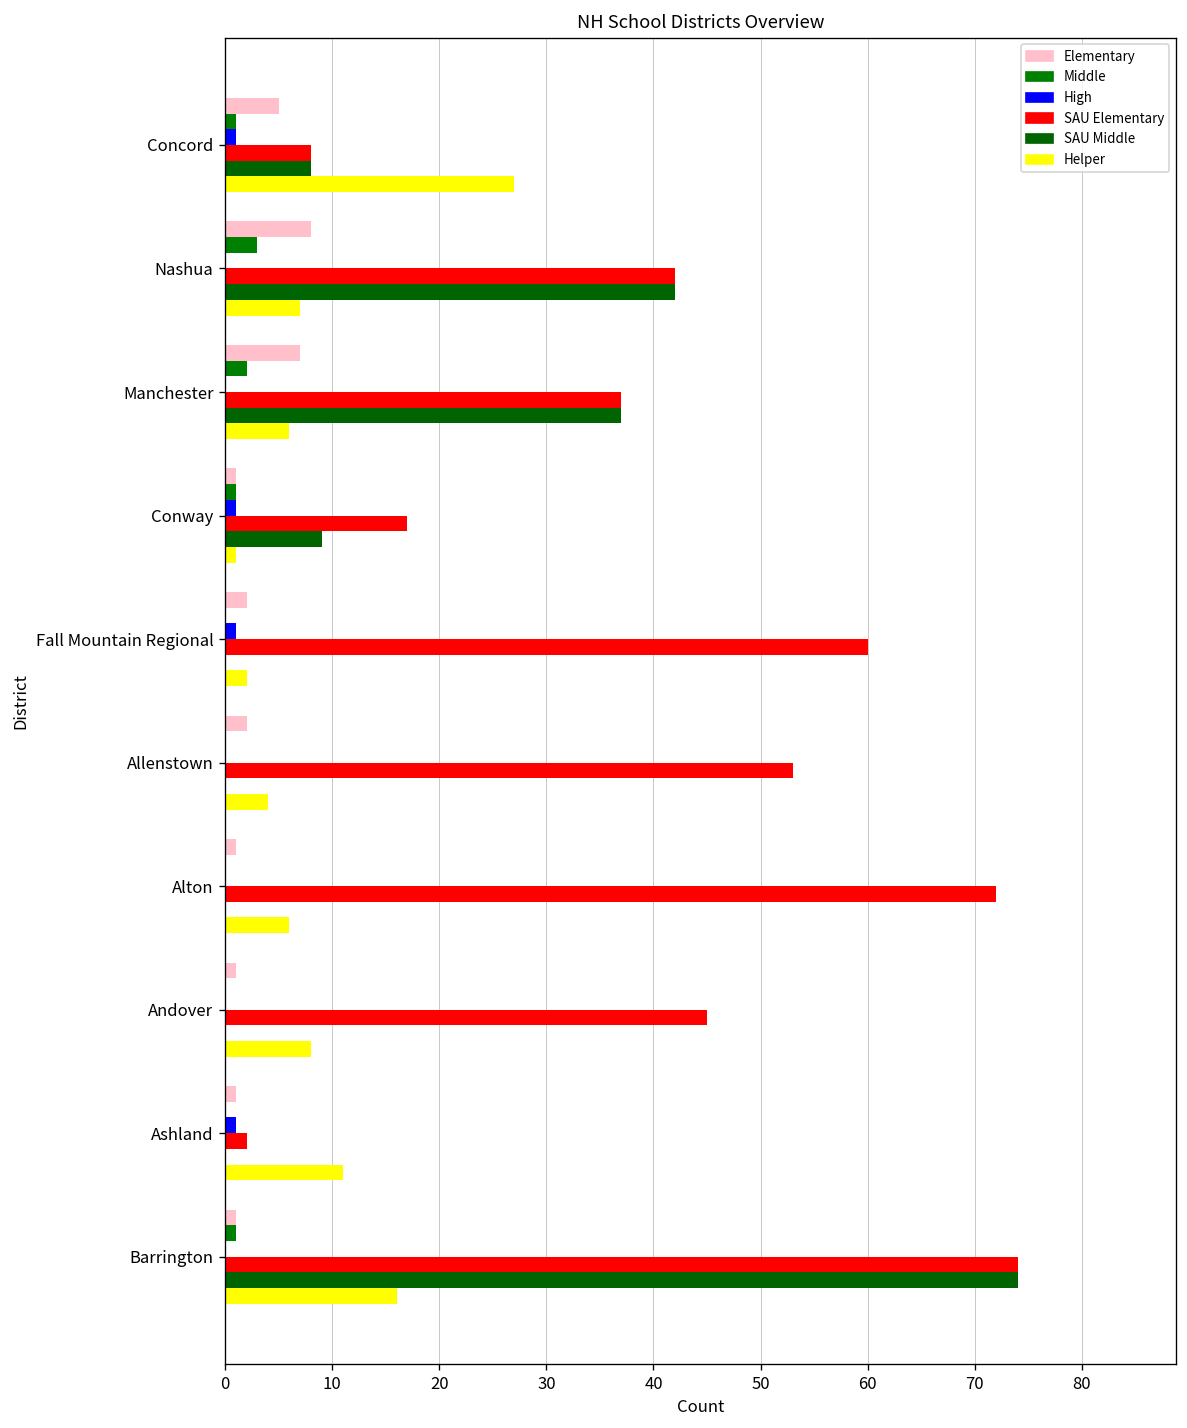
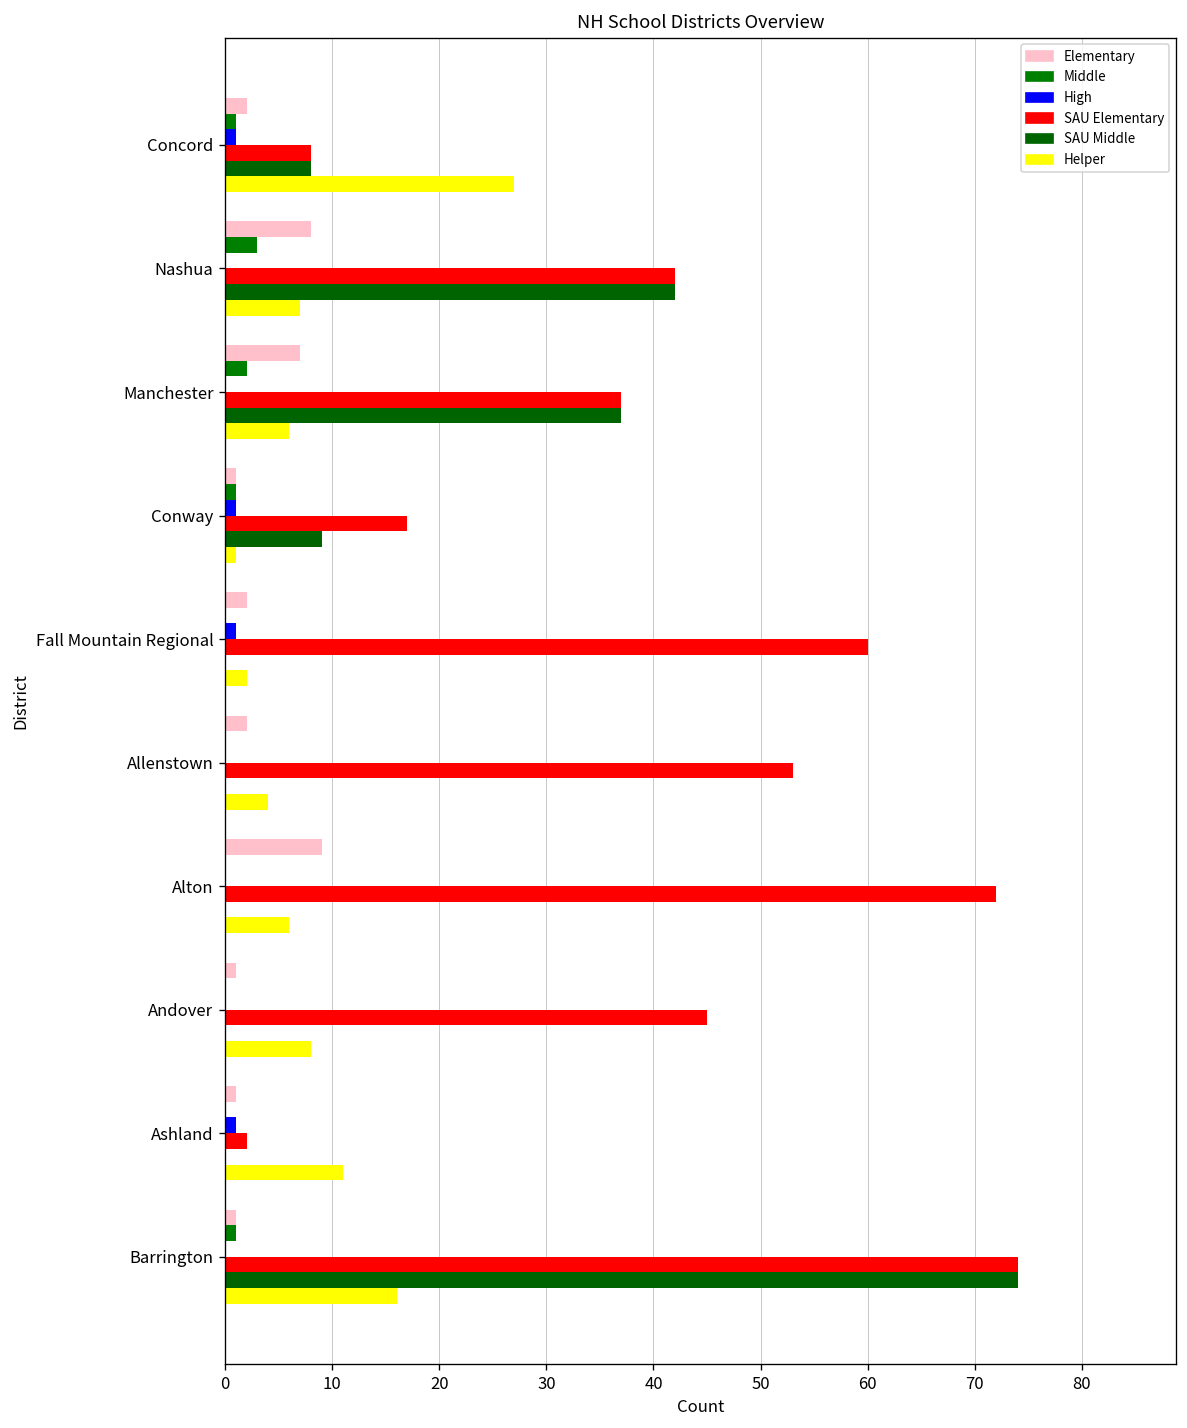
  {
    "Elementary": {
-     "Concord": 5,
+     "Concord": 2,
      "Nashua": 8,
      "Manchester": 7,
      "Conway": 1,
      "Fall Mountain Regional": 2,
      "Allenstown": 2,
-     "Alton": 1,
+     "Alton": 9,
      "Andover": 1,
      "Ashland": 1,
      "Barrington": 1
    },
    "High": {
      "Concord": 1,
      "Nashua": 0,
      "Manchester": 0,
      "Conway": 1,
      "Fall Mountain Regional": 1,
      "Allenstown": 0,
      "Alton": 0,
      "Andover": 0,
      "Ashland": 1,
      "Barrington": 0
    },
    "SAU Elementary": {
      "Concord": 8,
      "Nashua": 42,
      "Manchester": 37,
      "Conway": 17,
      "Fall Mountain Regional": 60,
      "Allenstown": 53,
      "Alton": 72,
      "Andover": 45,
      "Ashland": 2,
      "Barrington": 74
    },
    "Helper": {
      "Concord": 27,
      "Nashua": 7,
      "Manchester": 6,
      "Conway": 1,
      "Fall Mountain Regional": 2,
      "Allenstown": 4,
      "Alton": 6,
      "Andover": 8,
      "Ashland": 11,
      "Barrington": 16
    }
  }
